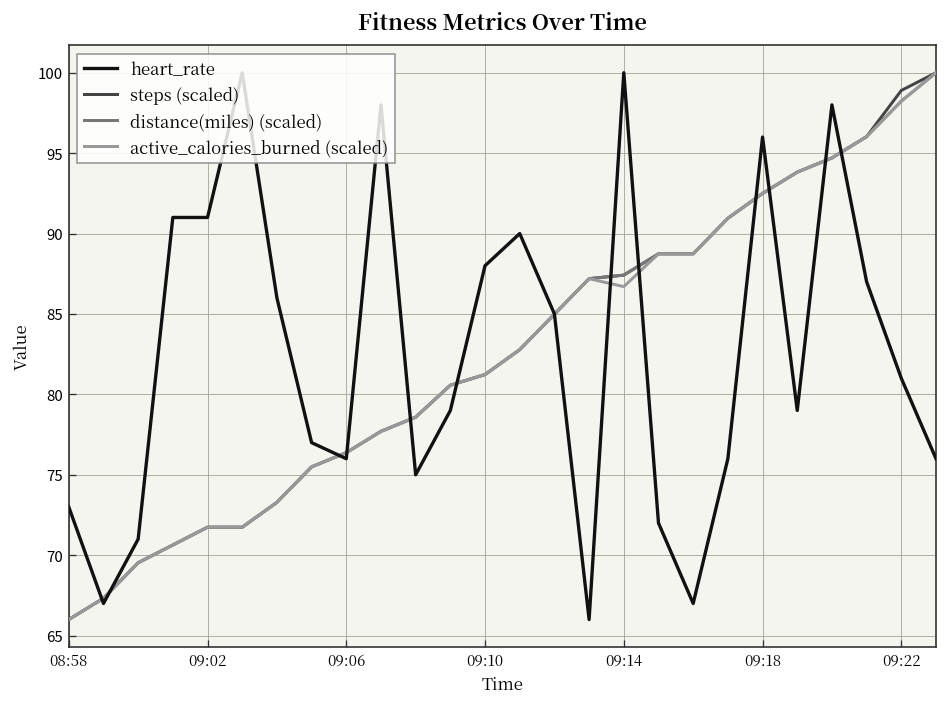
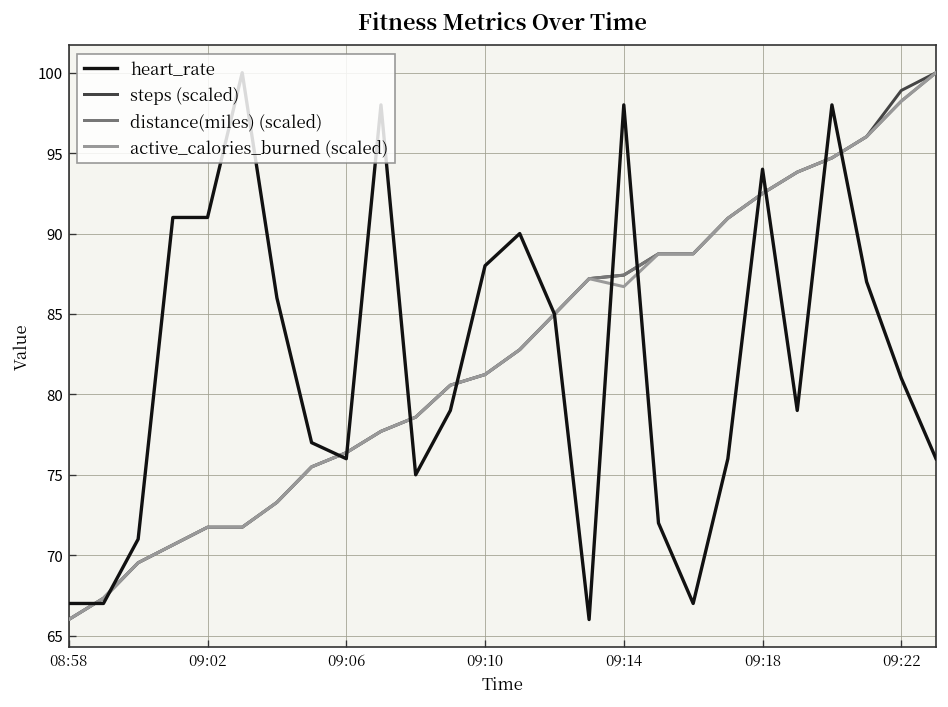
  {
    "heart_rate": {
-     "08:58": 73,
+     "08:58": 67,
      "09:02": 91,
      "09:06": 76,
      "09:10": 88,
-     "09:14": 100,
-     "09:18": 96,
+     "09:14": 98,
+     "09:18": 94,
      "09:22": 81
    },
    "steps (scaled)": {
      "09:22": 99
    }
  }
